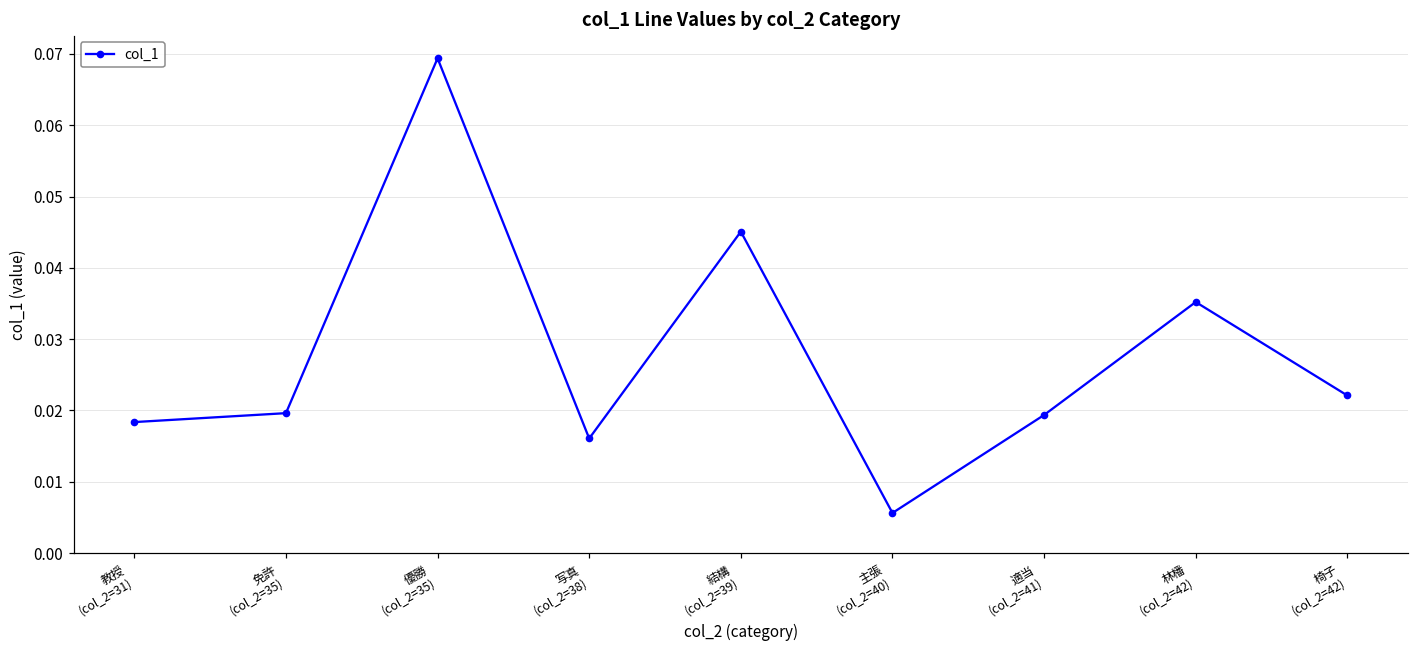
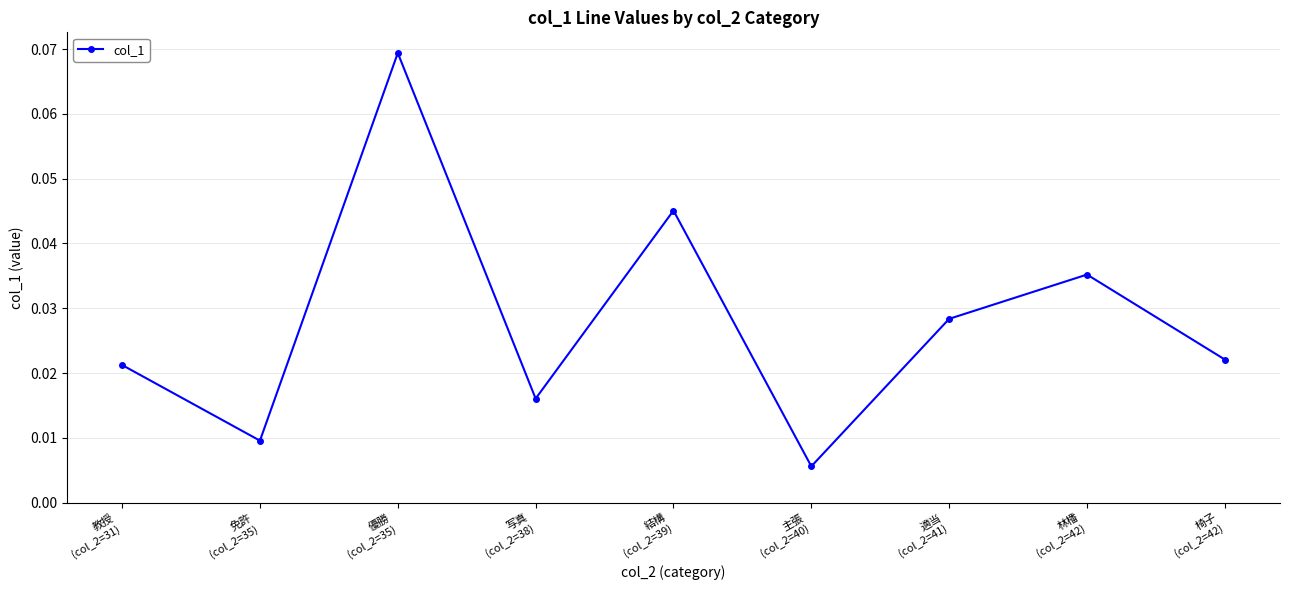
  {
-   "教授 (col_2=31)": 0.018,
-   "免許 (col_2=35)": 0.020,
+   "教授 (col_2=31)": 0.021,
+   "免許 (col_2=35)": 0.010,
    "優勝 (col_2=35)": 0.069,
    "写真 (col_2=38)": 0.016,
    "結構 (col_2=39)": 0.045,
    "主張 (col_2=40)": 0.006,
-   "適当 (col_2=41)": 0.019,
+   "適当 (col_2=41)": 0.028,
    "林橎 (col_2=42)": 0.035,
    "椅子 (col_2=42)": 0.022
  }
